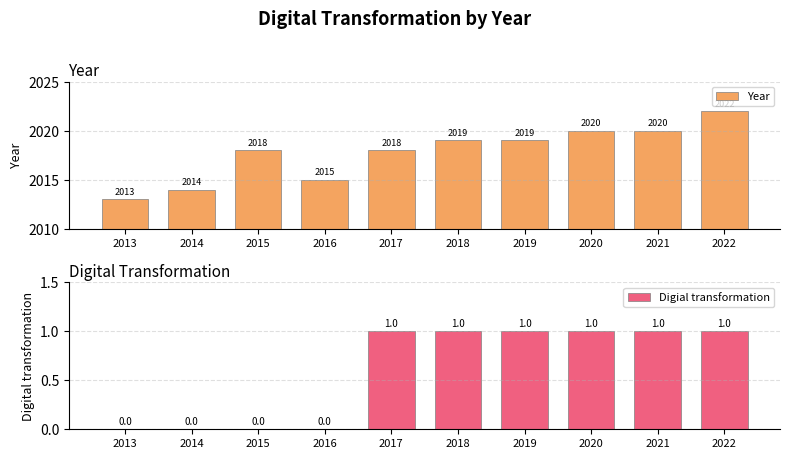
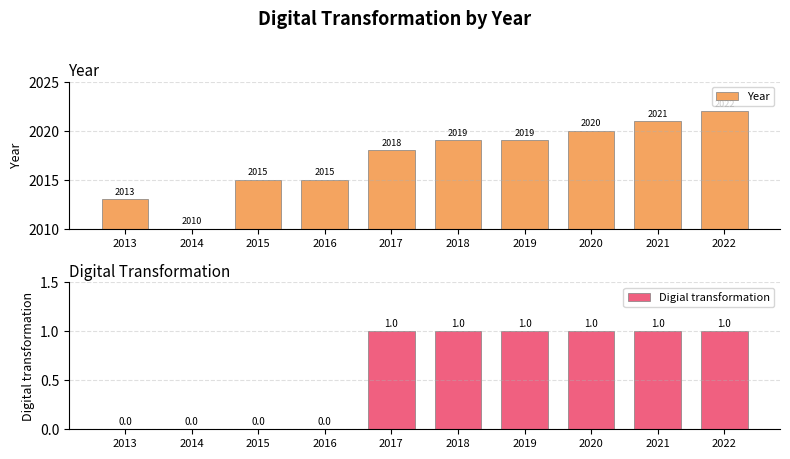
  {
    "Year": {
      "2013": 2013,
-     "2014": 2014,
-     "2015": 2018,
+     "2014": 2010,
+     "2015": 2015,
      "2016": 2015,
      "2017": 2018,
      "2018": 2019,
      "2019": 2019,
      "2020": 2020,
-     "2021": 2020
+     "2021": 2021
    },
    "Digital Transformation": {
      "2013": 0.0,
      "2014": 0.0,
      "2015": 0.0,
      "2016": 0.0,
      "2017": 1.0,
      "2018": 1.0,
      "2019": 1.0,
      "2020": 1.0,
      "2021": 1.0,
      "2022": 1.0
    }
  }
